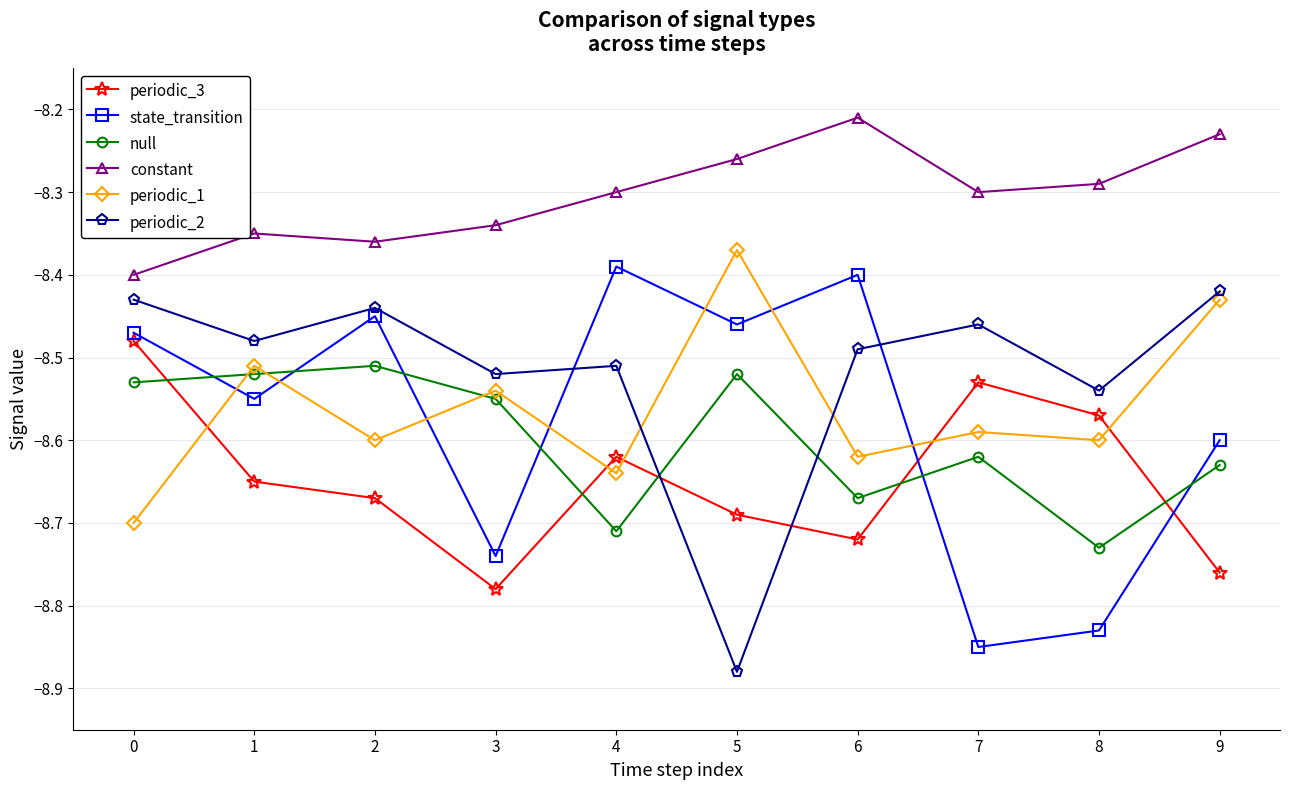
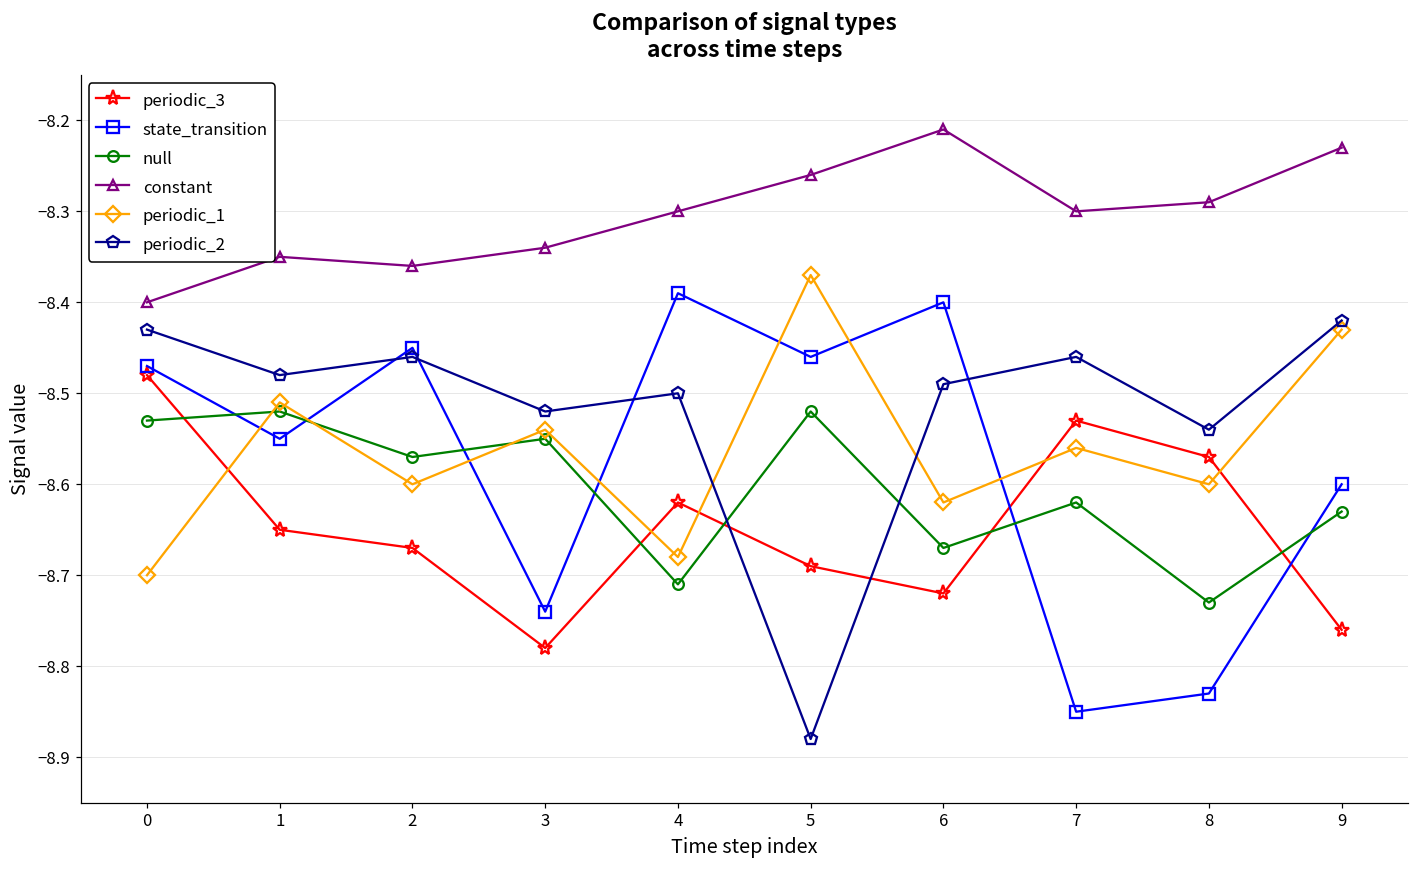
  {
    "periodic_3": {
      "0": -8.48,
      "1": -8.65,
      "2": -8.67,
      "3": -8.78,
      "4": -8.62,
      "5": -8.69,
      "6": -8.72,
      "7": -8.53,
      "8": -8.57,
      "9": -8.76
    },
    "state_transition": {
      "0": -8.47,
      "1": -8.55,
      "2": -8.45,
      "3": -8.74,
      "4": -8.39,
      "5": -8.46,
      "6": -8.40,
      "7": -8.85,
      "8": -8.83,
      "9": -8.60
    },
    "null": {
      "0": -8.53,
      "1": -8.52,
-     "2": -8.51,
+     "2": -8.57,
      "3": -8.55,
      "4": -8.71,
      "5": -8.52,
      "6": -8.67,
      "7": -8.62,
      "8": -8.73,
      "9": -8.63
    },
    "constant": {
      "0": -8.40,
      "1": -8.35,
      "2": -8.36,
      "3": -8.34,
      "4": -8.30,
      "5": -8.26,
      "6": -8.21,
      "7": -8.30,
      "8": -8.29,
      "9": -8.23
    },
    "periodic_1": {
      "0": -8.70,
      "1": -8.51,
      "2": -8.60,
      "3": -8.54,
-     "4": -8.64,
+     "4": -8.68,
      "5": -8.37,
      "6": -8.62,
-     "7": -8.59,
+     "7": -8.56,
      "8": -8.60,
      "9": -8.43
    },
    "periodic_2": {
      "0": -8.43,
      "1": -8.48,
-     "2": -8.44,
+     "2": -8.46,
      "3": -8.52,
-     "4": -8.51,
+     "4": -8.50,
      "5": -8.88,
      "6": -8.49,
      "7": -8.46,
      "8": -8.54,
      "9": -8.42
    }
  }
